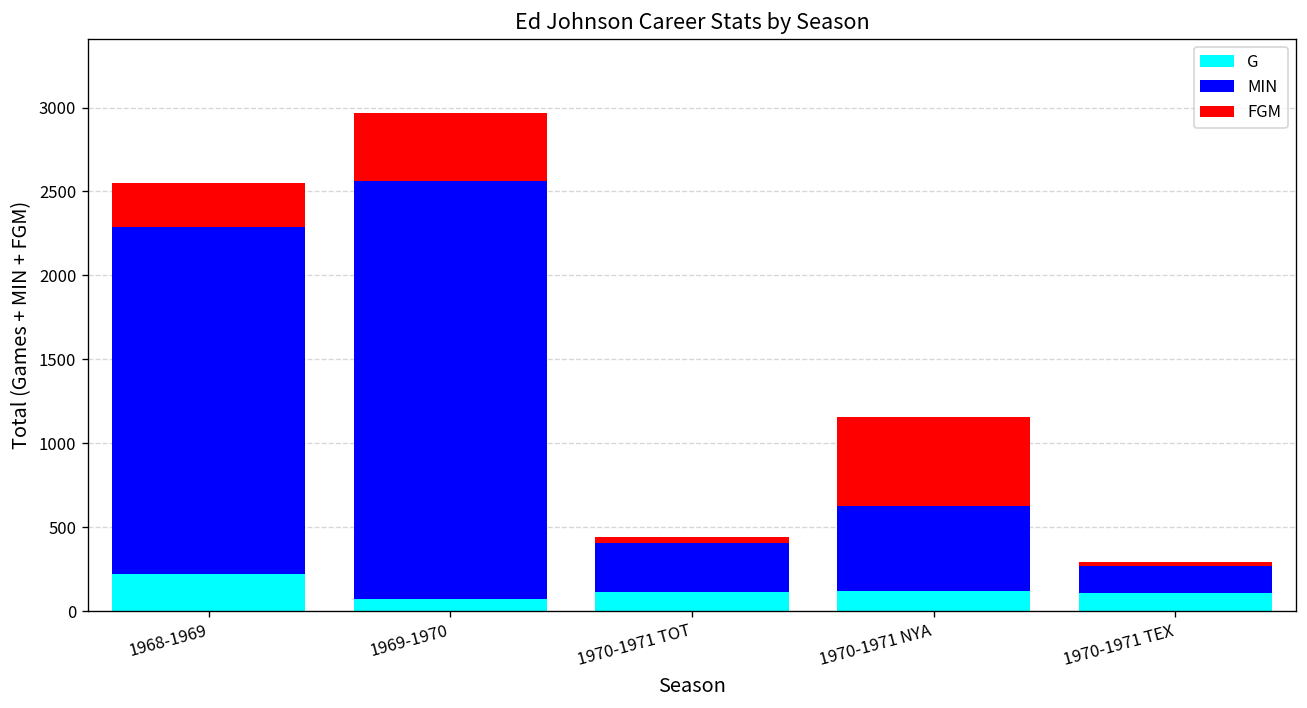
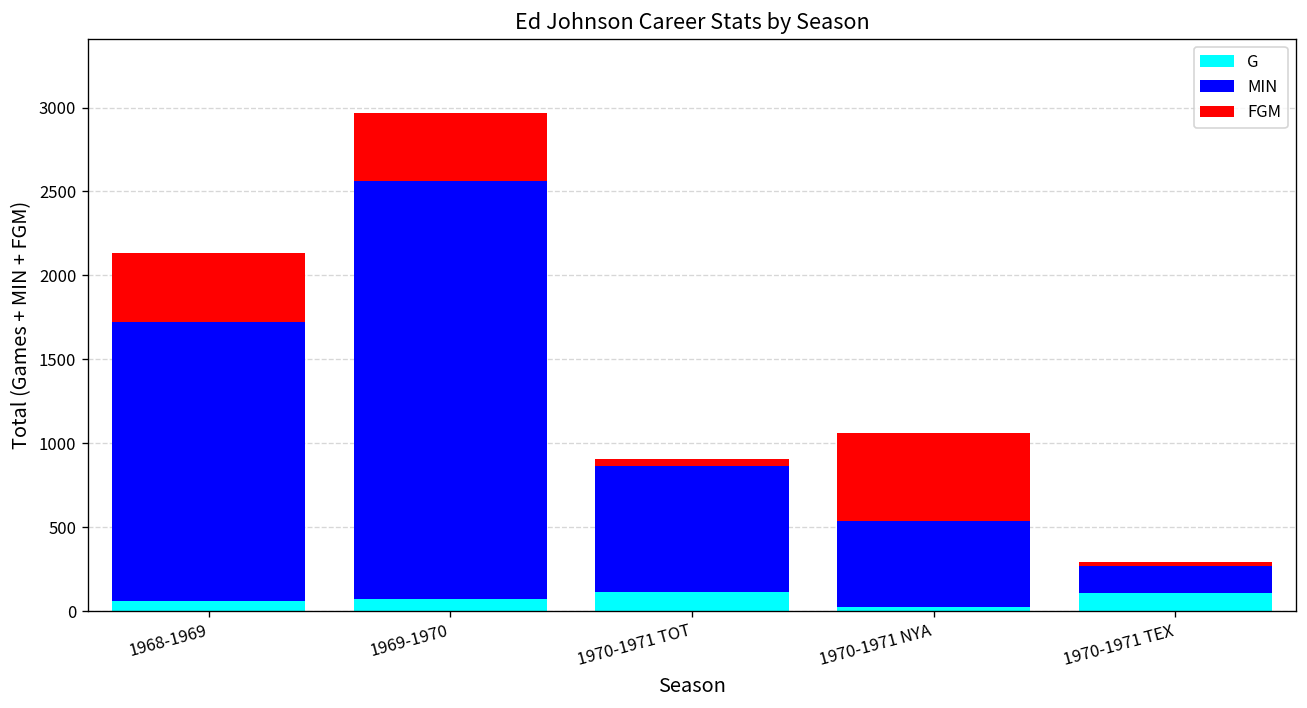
  {
    "G": {
-     "1968-1969": 220,
+     "1968-1969": 60,
      "1969-1970": 70,
      "1970-1971 TOT": 110,
-     "1970-1971 NYA": 120,
+     "1970-1971 NYA": 30,
      "1970-1971 TEX": 110
    },
    "MIN": {
-     "1968-1969": 2060,
+     "1968-1969": 1660,
      "1969-1970": 2490,
-     "1970-1971 TOT": 290,
+     "1970-1971 TOT": 750,
      "1970-1971 NYA": 510,
      "1970-1971 TEX": 160
    },
    "FGM": {
-     "1968-1969": 260,
+     "1968-1969": 410,
      "1969-1970": 410,
      "1970-1971 TOT": 40,
      "1970-1971 NYA": 530,
      "1970-1971 TEX": 20
    }
  }
